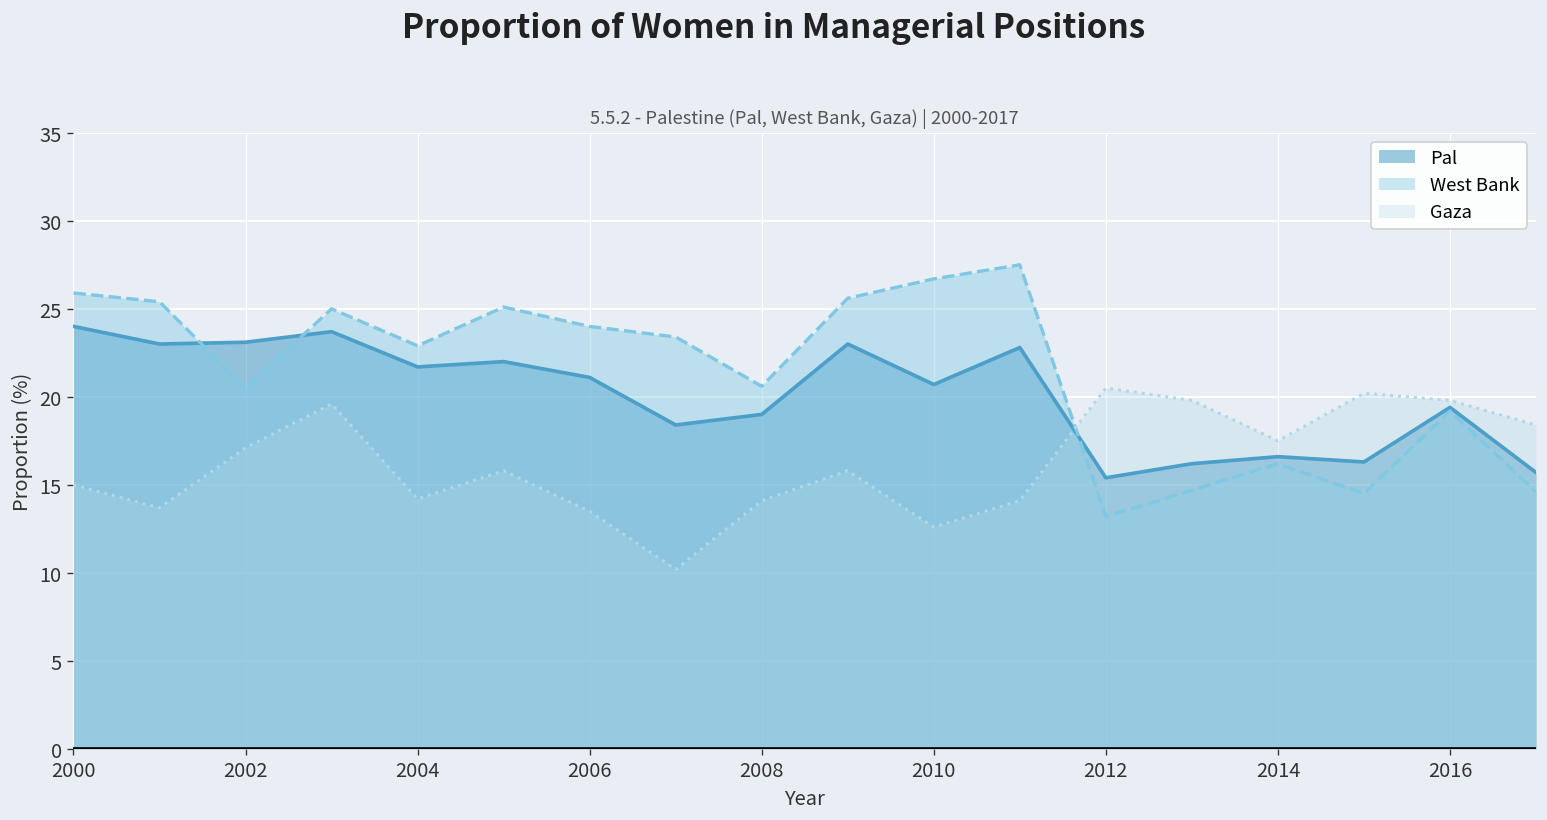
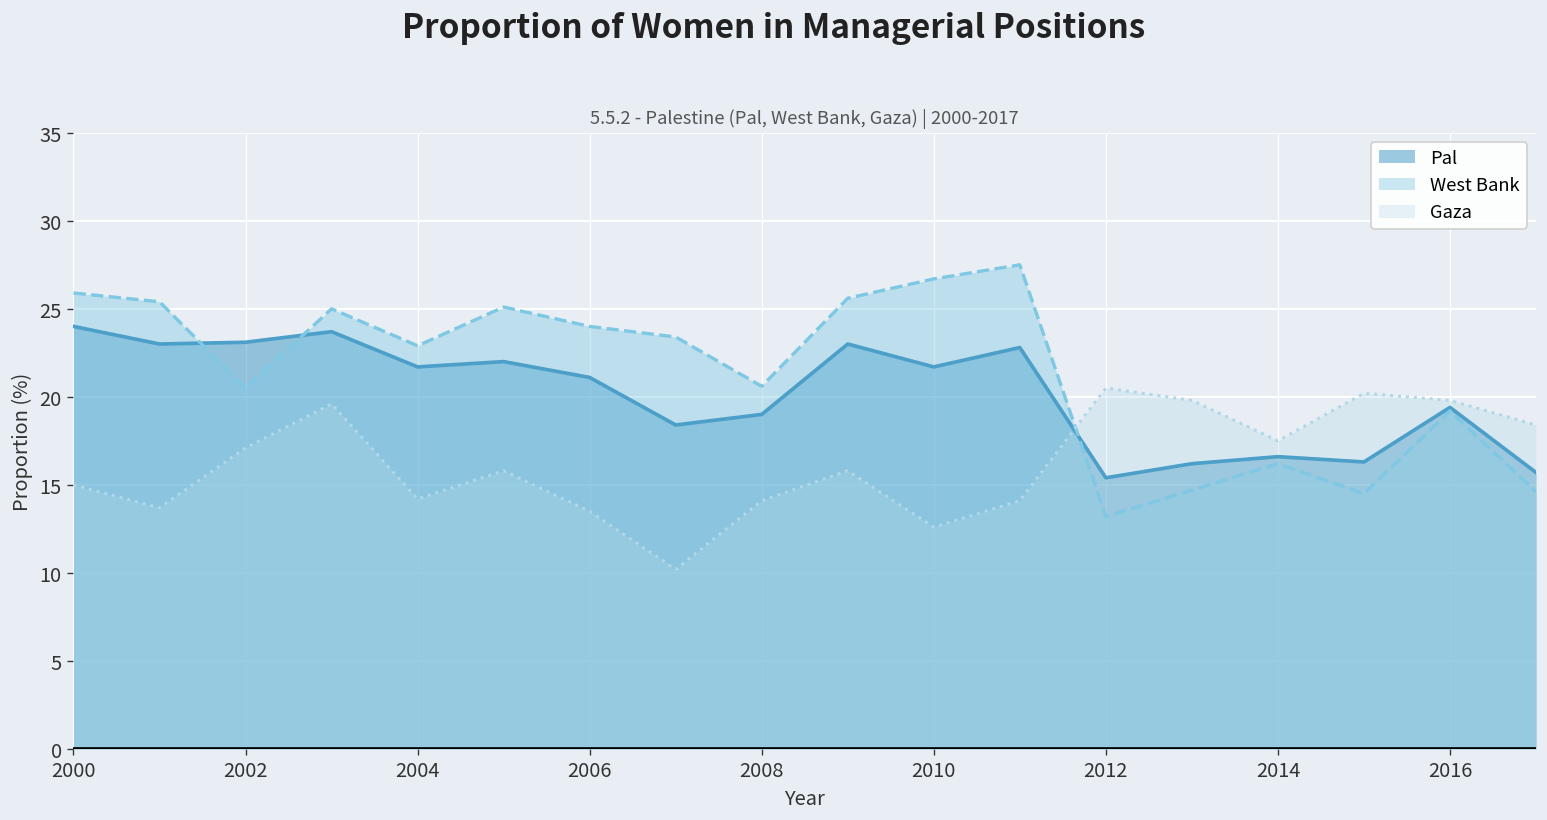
  {
    "Pal": {
      "2000": 24.0,
      "2002": 23.1,
      "2004": 21.7,
      "2006": 21.1,
      "2008": 19.0,
-     "2010": 20.7,
+     "2010": 21.7,
      "2012": 15.4,
      "2014": 16.6,
      "2016": 19.4
    }
  }
